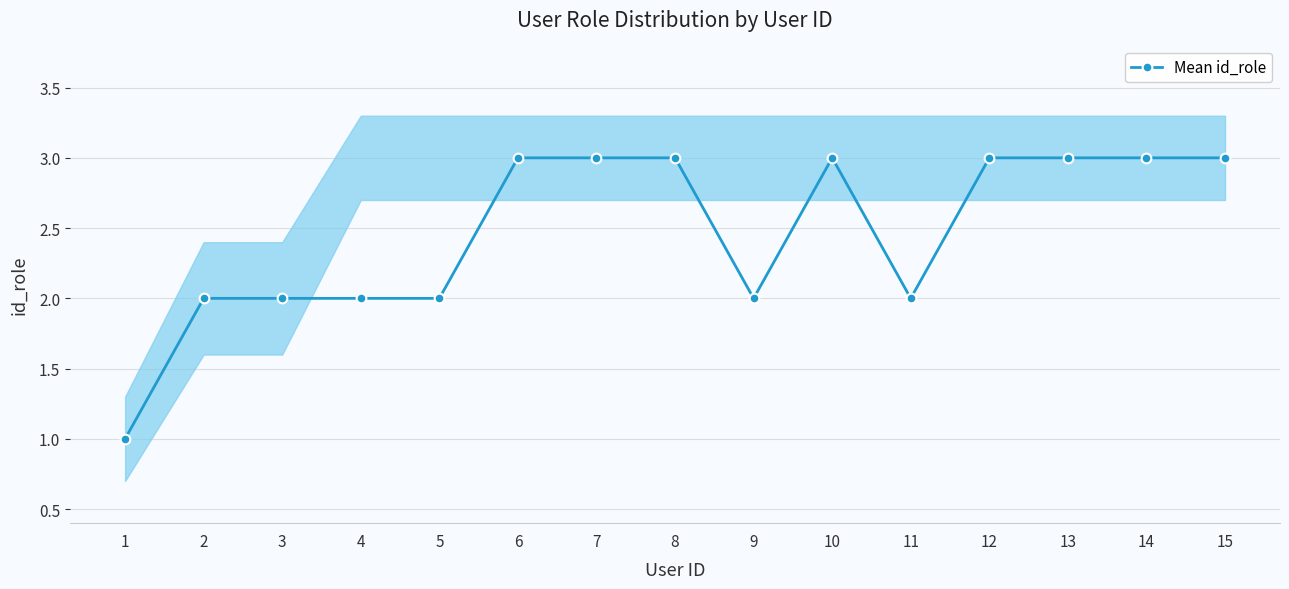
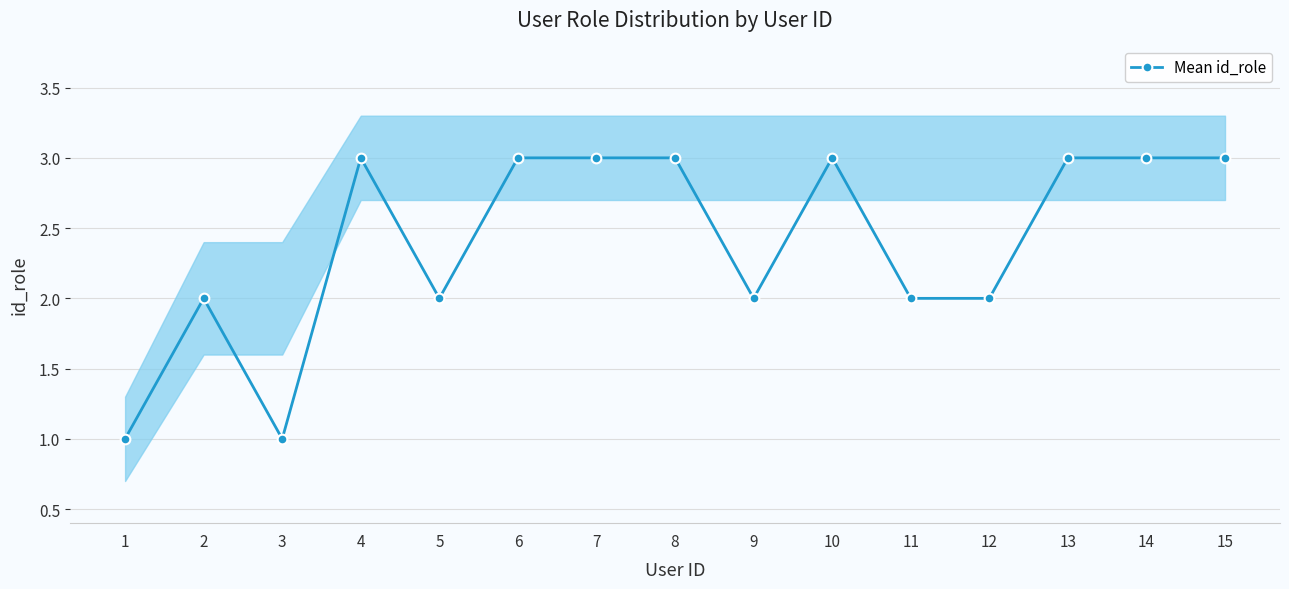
  {
    "Mean id_role": {
      "1": 1,
      "2": 2,
-     "3": 2,
-     "4": 2,
+     "3": 1,
+     "4": 3,
      "5": 2,
      "6": 3,
      "7": 3,
      "8": 3,
      "9": 2,
      "10": 3,
      "11": 2,
-     "12": 3,
+     "12": 2,
      "13": 3,
      "14": 3,
      "15": 3
    }
  }
